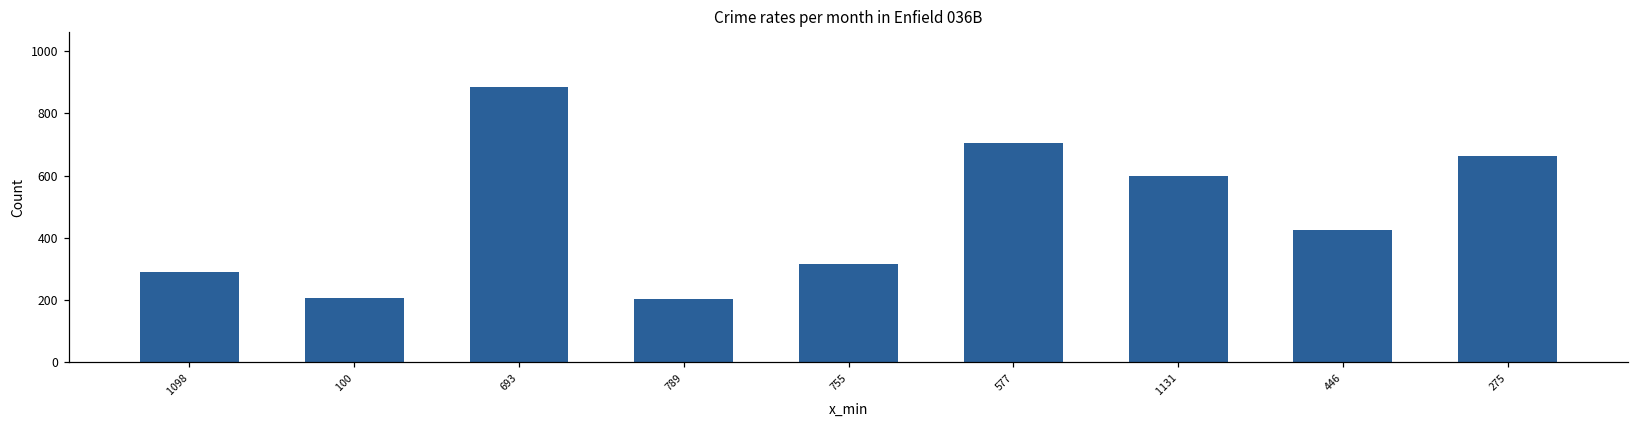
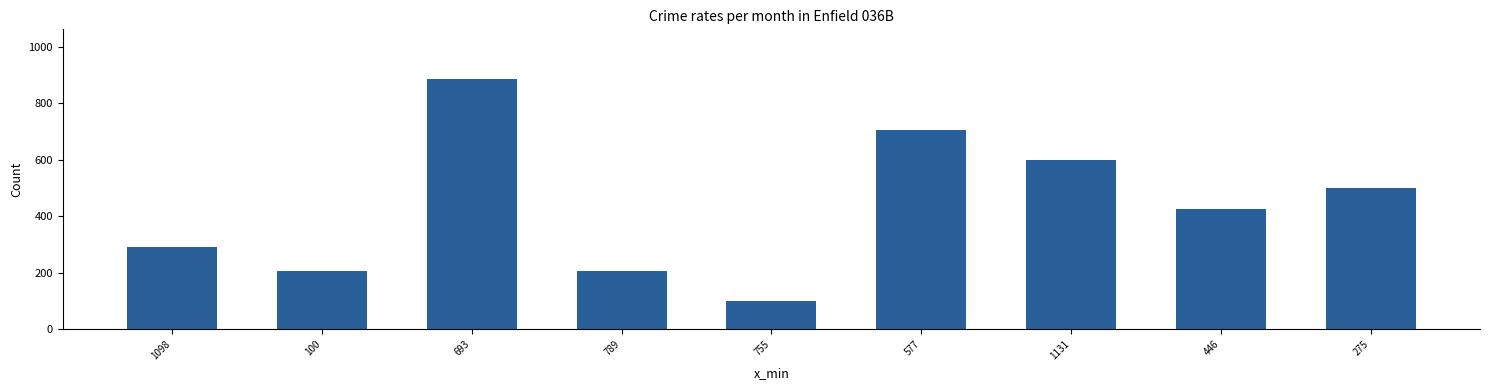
  {
    "1098": 290,
    "100": 210,
    "693": 880,
    "789": 200,
-   "755": 320,
+   "755": 100,
    "577": 700,
    "1131": 600,
    "446": 420,
-   "275": 660
+   "275": 500
  }
